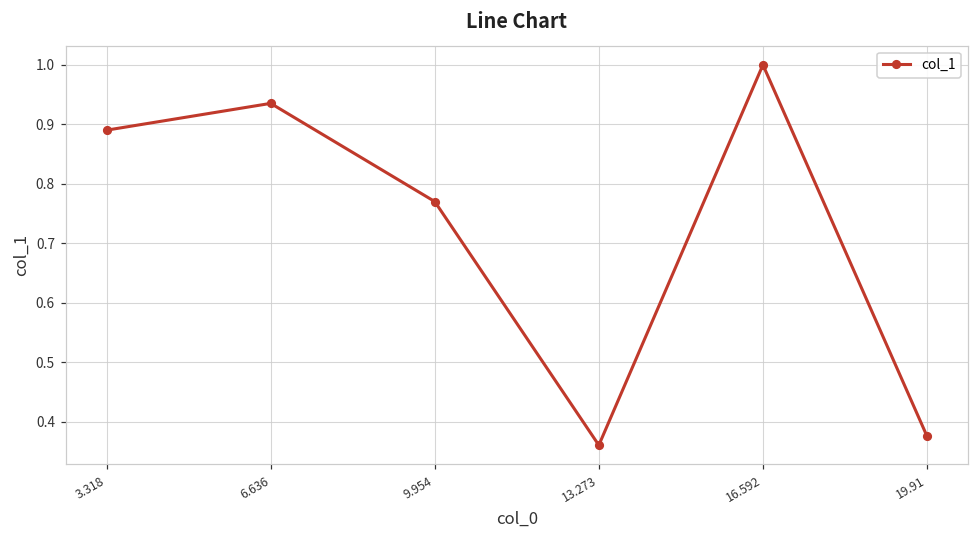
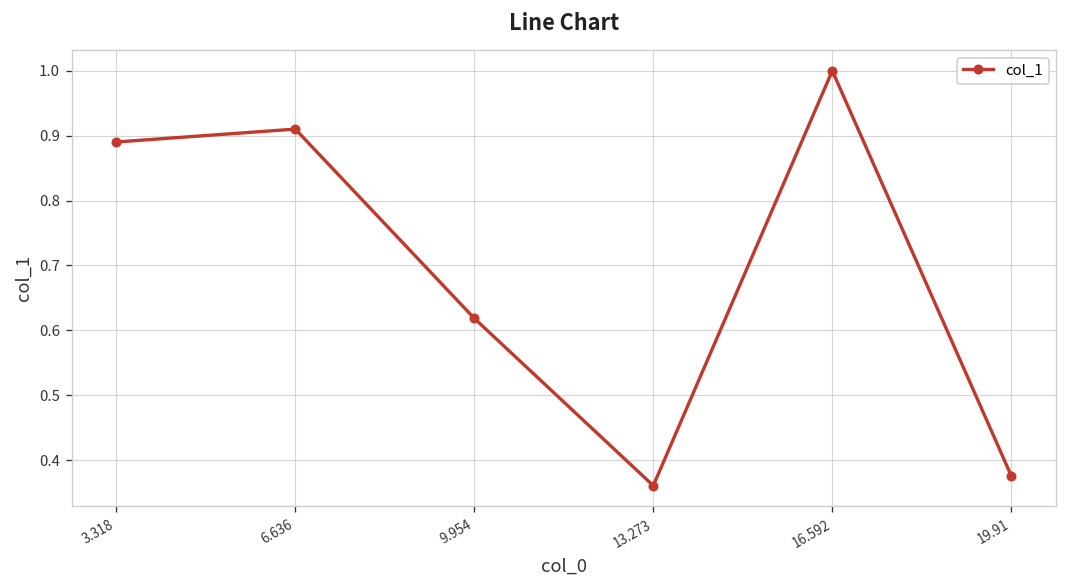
  {
    "3.318": 0.89,
-   "6.636": 0.94,
-   "9.954": 0.77,
+   "6.636": 0.91,
+   "9.954": 0.62,
    "13.273": 0.36,
    "16.592": 1.00,
    "19.91": 0.38
  }
